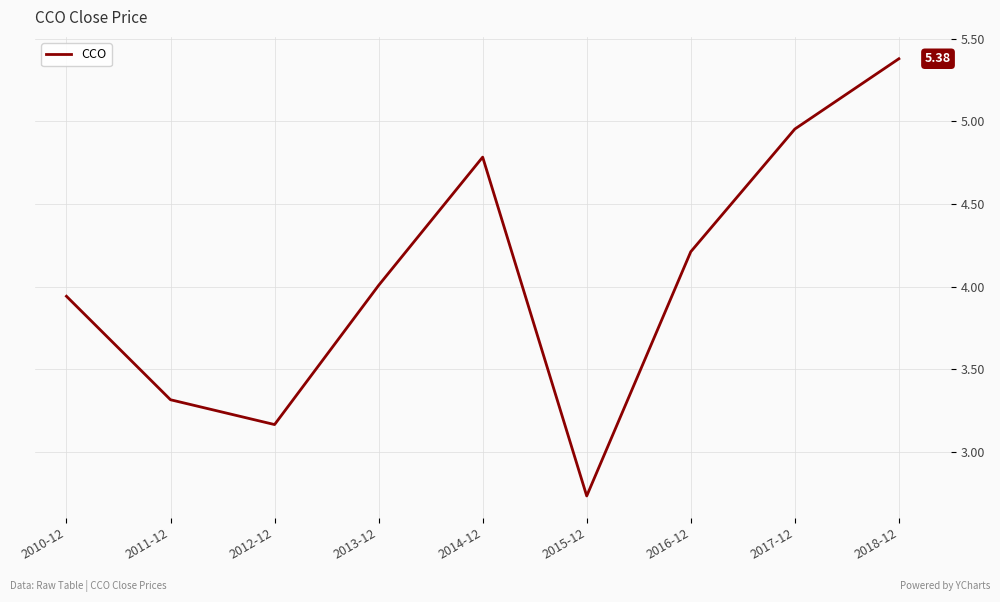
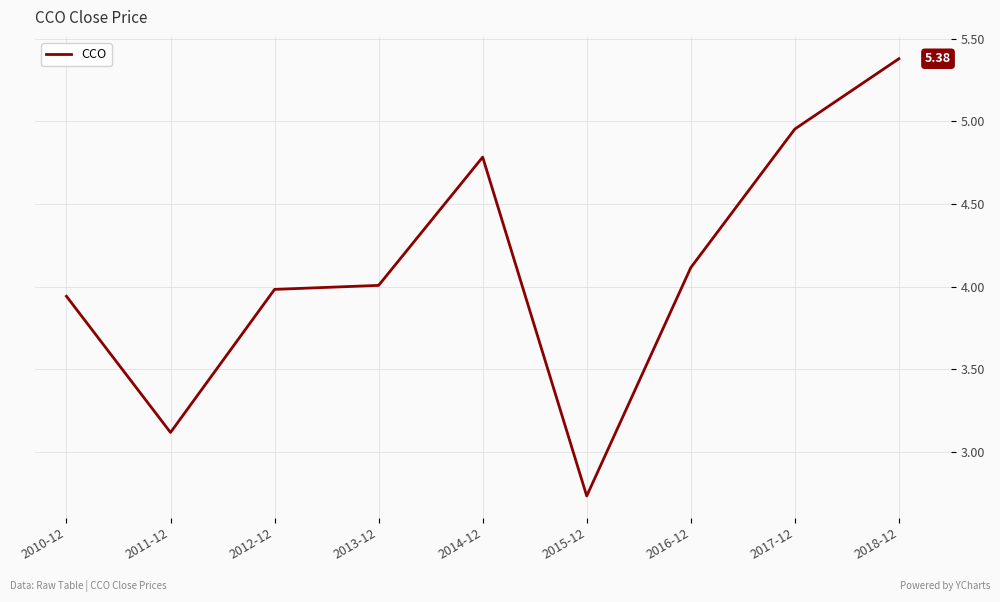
  {
    "2010-12": 3.94,
-   "2011-12": 3.32,
-   "2012-12": 3.17,
+   "2011-12": 3.12,
+   "2012-12": 3.98,
    "2013-12": 4.01,
    "2014-12": 4.78,
    "2015-12": 2.73,
-   "2016-12": 4.21,
+   "2016-12": 4.12,
    "2017-12": 4.95
  }
